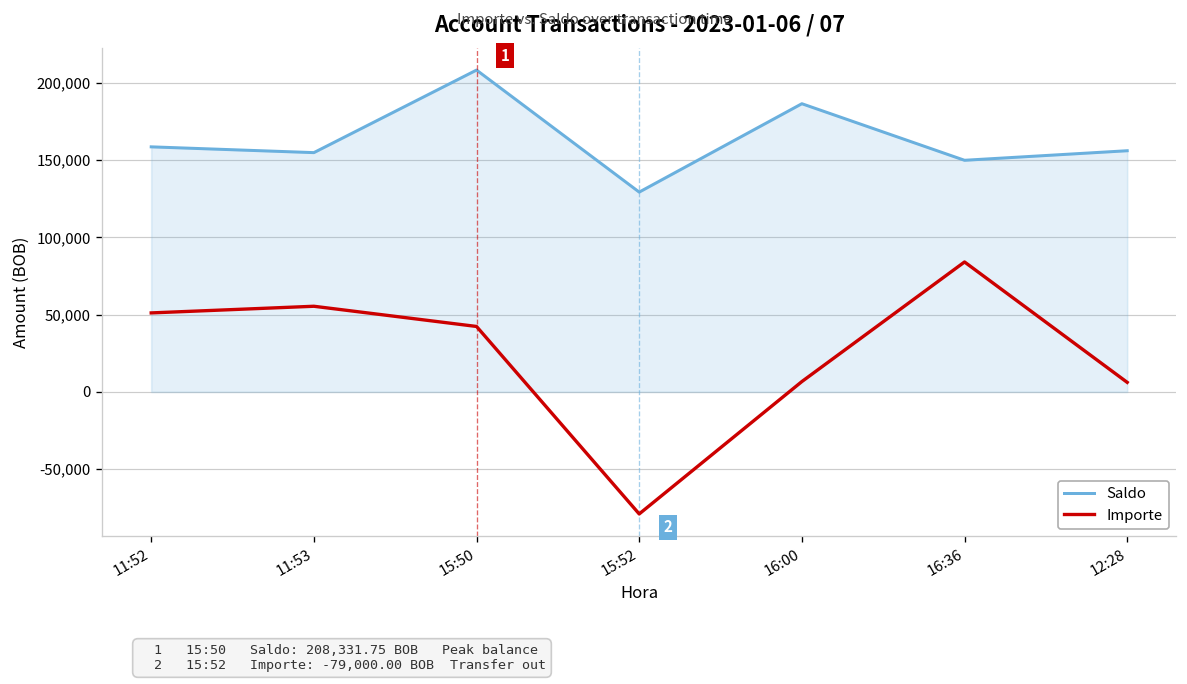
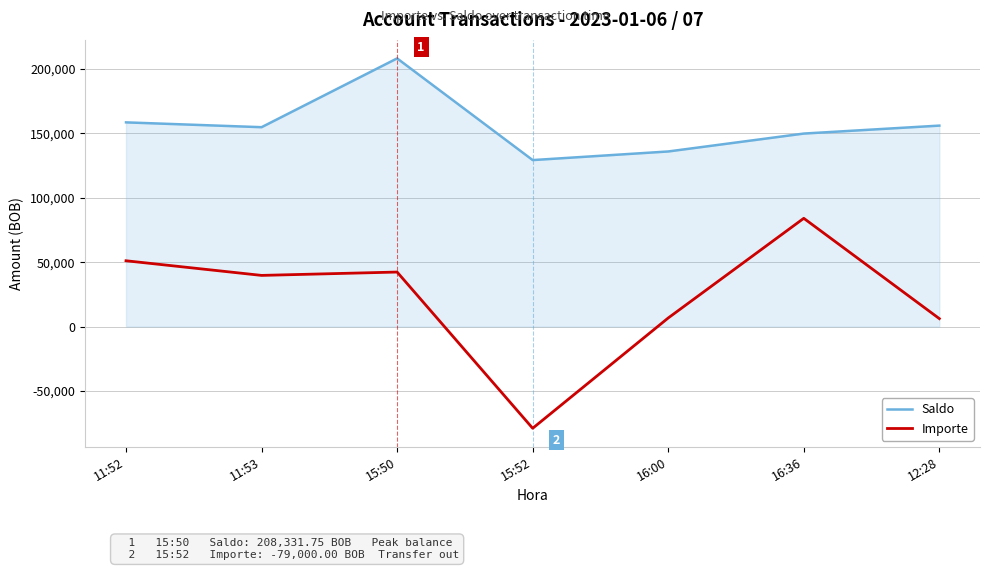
  {
    "Saldo": {
      "11:52": "159,000",
      "11:53": "155,000",
      "15:52": "129,000",
-     "16:00": "187,000",
+     "16:00": "136,000",
      "16:36": "150,000",
      "12:28": "156,000"
    },
    "Importe": {
      "11:52": "51,000",
-     "11:53": "55,000",
+     "11:53": "40,000",
      "15:50": "42,000",
      "16:00": "7,000",
      "16:36": "84,000",
      "12:28": "6,000"
    }
  }
